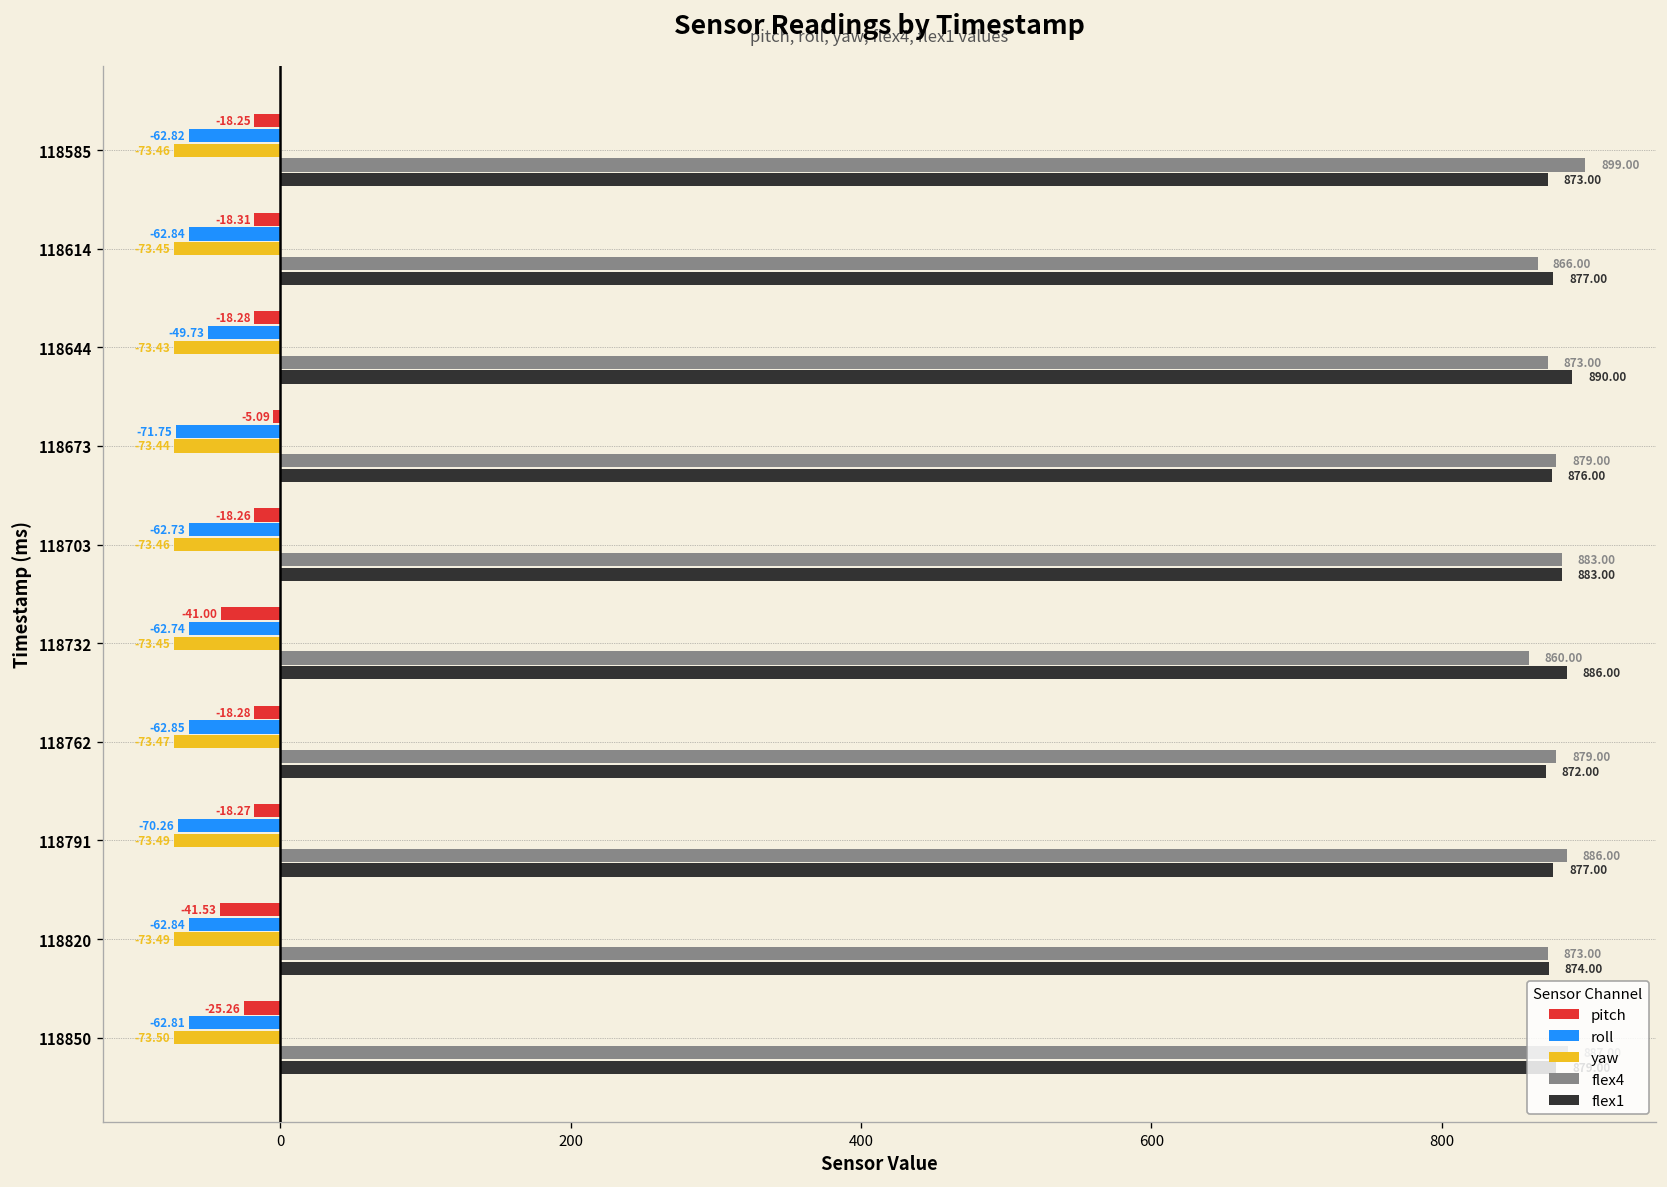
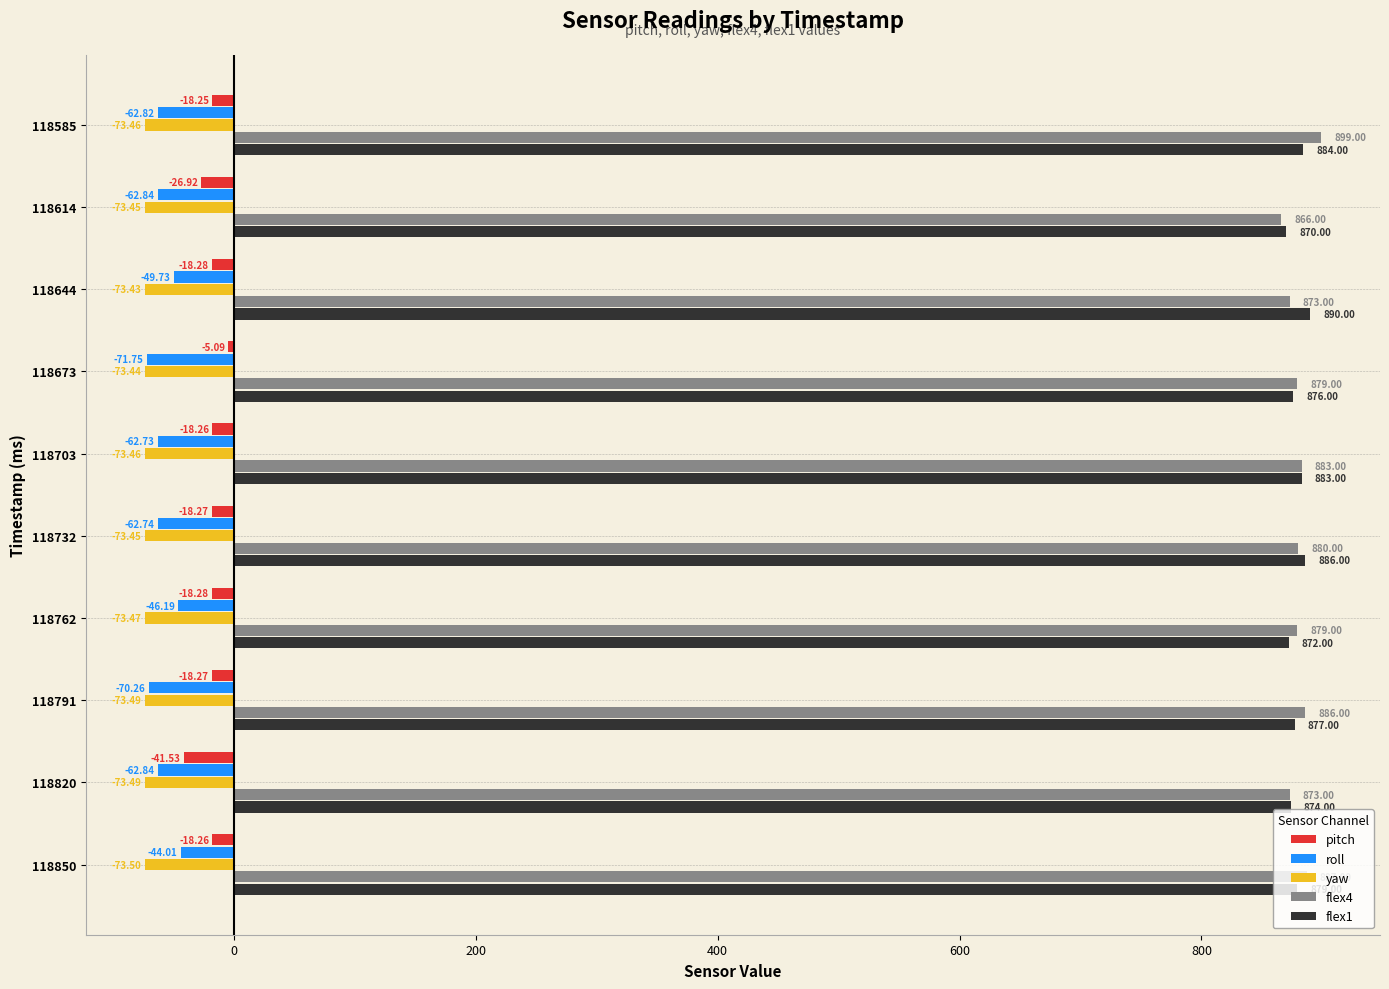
  {
    "pitch": {
      "118585": -18.25,
-     "118614": -18.31,
+     "118614": -26.92,
      "118644": -18.28,
      "118673": -5.09,
      "118703": -18.26,
-     "118732": -41.00,
+     "118732": -18.27,
      "118762": -18.28,
      "118791": -18.27,
      "118820": -41.53,
-     "118850": -25.26
+     "118850": -18.26
    },
    "roll": {
      "118585": -62.82,
      "118614": -62.84,
      "118644": -49.73,
      "118673": -71.75,
      "118703": -62.73,
      "118732": -62.74,
-     "118762": -62.85,
+     "118762": -46.19,
      "118791": -70.26,
      "118820": -62.84,
-     "118850": -62.81
+     "118850": -44.01
    },
    "yaw": {
      "118585": -73.46,
      "118614": -73.45,
      "118644": -73.43,
      "118673": -73.44,
      "118703": -73.46,
      "118732": -73.45,
      "118762": -73.47,
      "118791": -73.49,
      "118820": -73.49,
      "118850": -73.50
    },
    "flex4": {
      "118585": 899.00,
      "118614": 866.00,
      "118644": 873.00,
      "118673": 879.00,
      "118703": 883.00,
-     "118732": 860.00,
+     "118732": 880.00,
      "118762": 879.00,
      "118791": 886.00,
      "118820": 873.00
    },
    "flex1": {
-     "118585": 873.00,
-     "118614": 877.00,
+     "118585": 884.00,
+     "118614": 870.00,
      "118644": 890.00,
      "118673": 876.00,
      "118703": 883.00,
      "118732": 886.00,
      "118762": 872.00,
      "118791": 877.00
    }
  }
